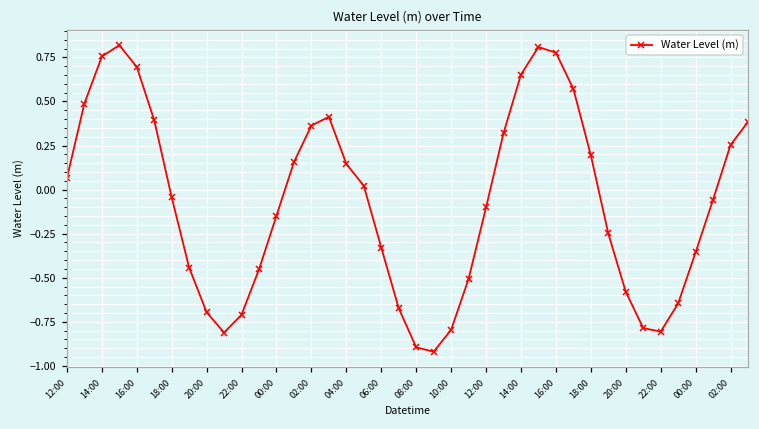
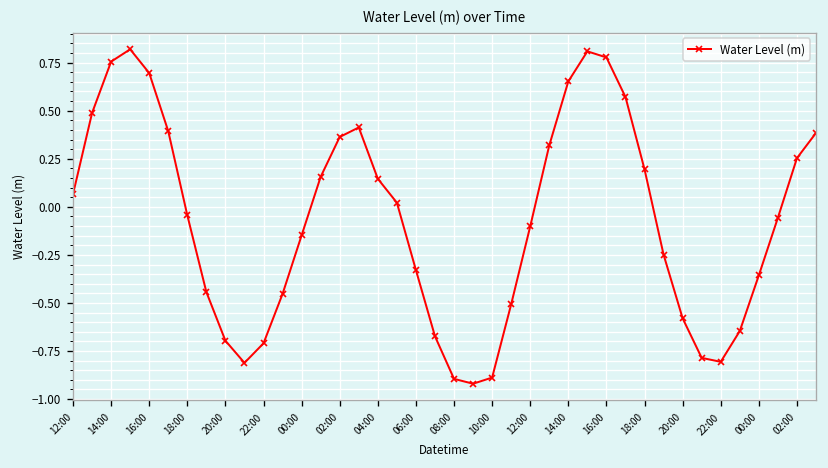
  {
    "04:00": 0.15,
    "06:00": -0.33,
    "08:00": -0.89,
-   "10:00": -0.80
+   "10:00": -0.89
  }
